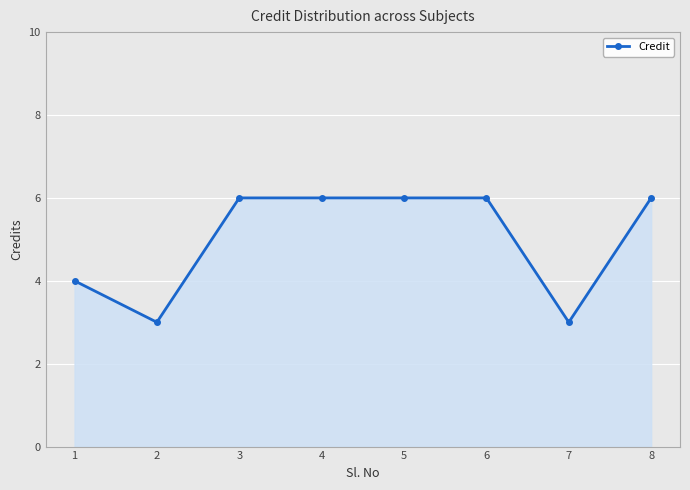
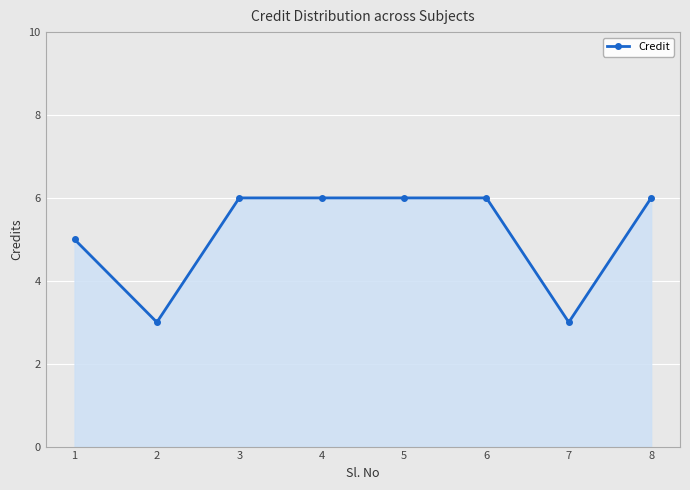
  {
-   "1": 4,
+   "1": 5,
    "2": 3,
    "3": 6,
    "4": 6,
    "5": 6,
    "6": 6,
    "7": 3,
    "8": 6
  }
